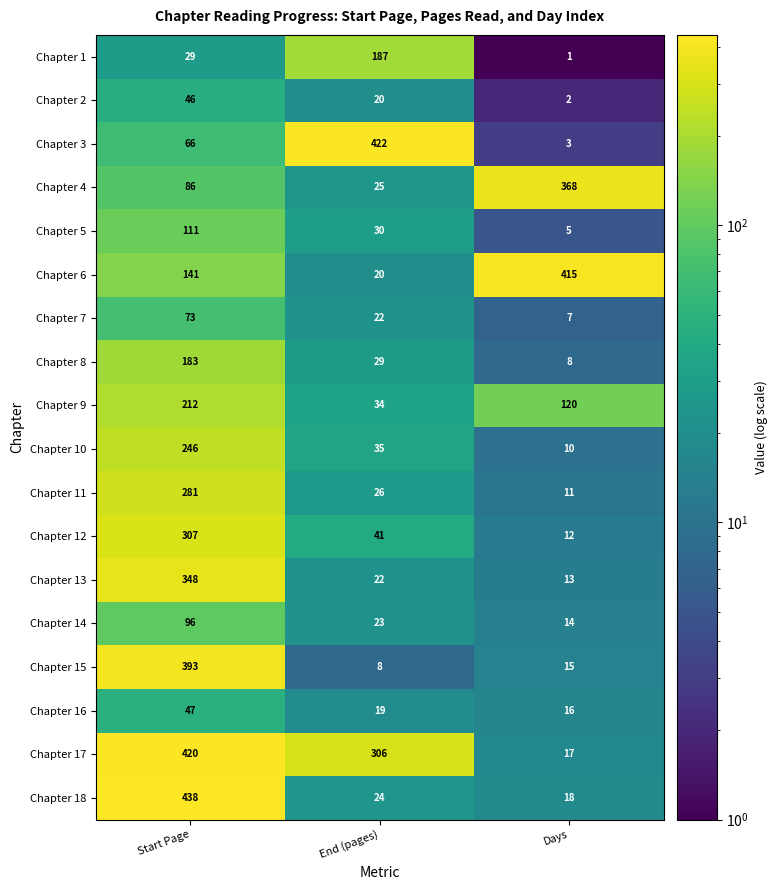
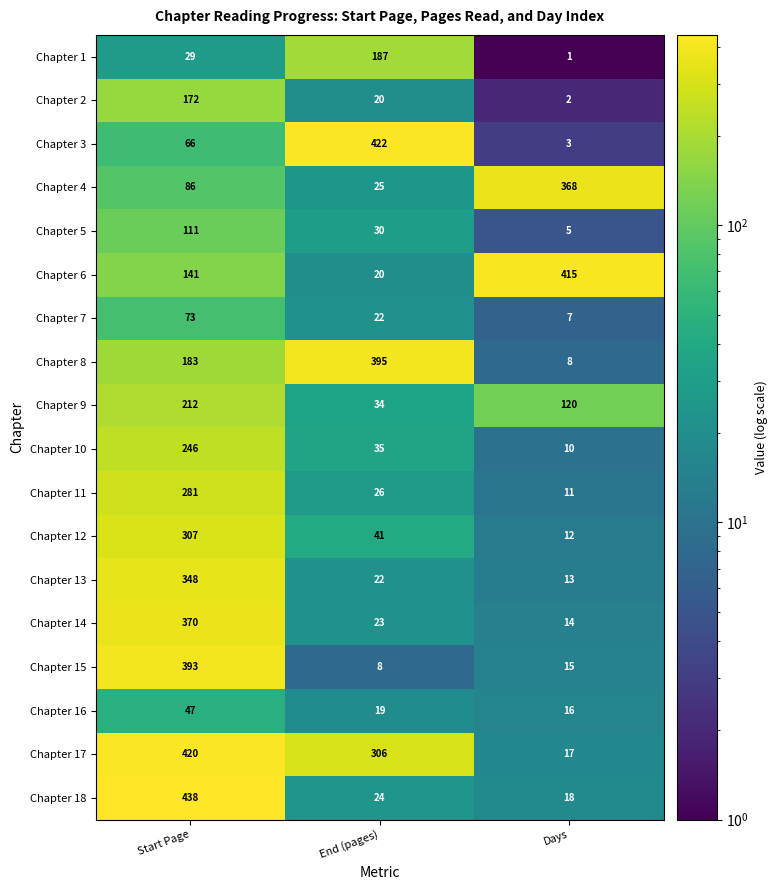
  {
    "Chapter 1": {
      "Start Page": 29,
      "End (pages)": 187,
      "Days": 1
    },
    "Chapter 2": {
-     "Start Page": 46,
+     "Start Page": 172,
      "End (pages)": 20,
      "Days": 2
    },
    "Chapter 3": {
      "Start Page": 66,
      "End (pages)": 422,
      "Days": 3
    },
    "Chapter 4": {
      "Start Page": 86,
      "End (pages)": 25,
      "Days": 368
    },
    "Chapter 5": {
      "Start Page": 111,
      "End (pages)": 30,
      "Days": 5
    },
    "Chapter 6": {
      "Start Page": 141,
      "End (pages)": 20,
      "Days": 415
    },
    "Chapter 7": {
      "Start Page": 73,
      "End (pages)": 22,
      "Days": 7
    },
    "Chapter 8": {
      "Start Page": 183,
-     "End (pages)": 29,
+     "End (pages)": 395,
      "Days": 8
    },
    "Chapter 9": {
      "Start Page": 212,
      "End (pages)": 34,
      "Days": 120
    },
    "Chapter 10": {
      "Start Page": 246,
      "End (pages)": 35,
      "Days": 10
    },
    "Chapter 11": {
      "Start Page": 281,
      "End (pages)": 26,
      "Days": 11
    },
    "Chapter 12": {
      "Start Page": 307,
      "End (pages)": 41,
      "Days": 12
    },
    "Chapter 13": {
      "Start Page": 348,
      "End (pages)": 22,
      "Days": 13
    },
    "Chapter 14": {
-     "Start Page": 96,
+     "Start Page": 370,
      "End (pages)": 23,
      "Days": 14
    },
    "Chapter 15": {
      "Start Page": 393,
      "End (pages)": 8,
      "Days": 15
    },
    "Chapter 16": {
      "Start Page": 47,
      "End (pages)": 19,
      "Days": 16
    },
    "Chapter 17": {
      "Start Page": 420,
      "End (pages)": 306,
      "Days": 17
    },
    "Chapter 18": {
      "Start Page": 438,
      "End (pages)": 24,
      "Days": 18
    }
  }
